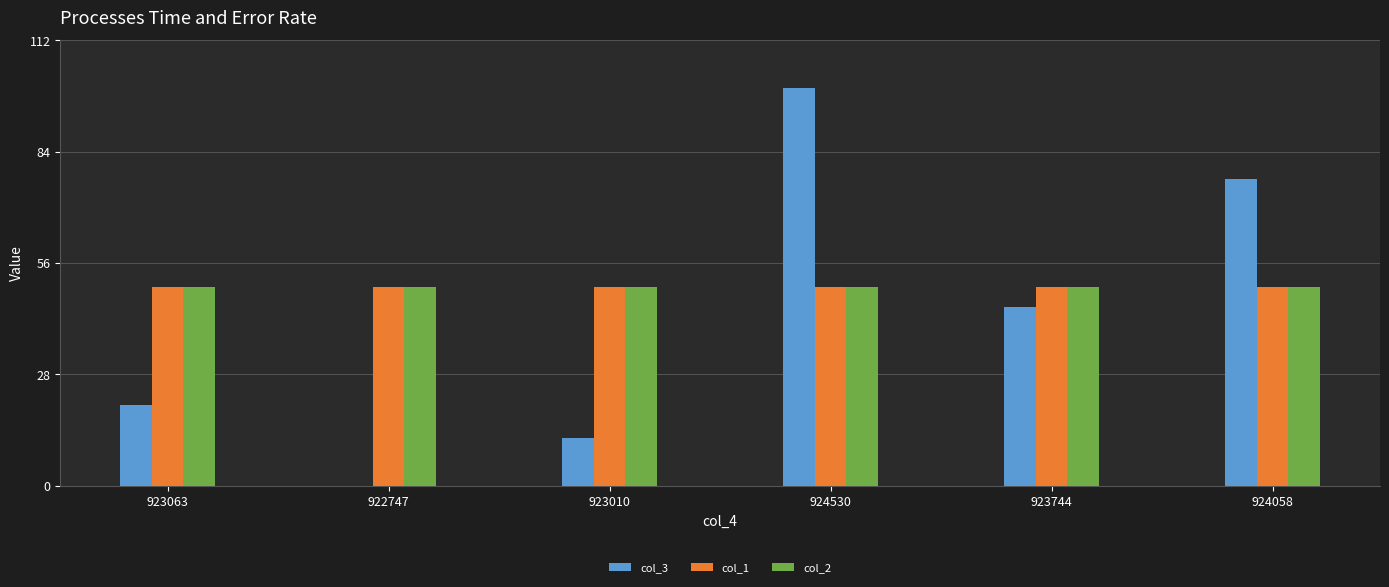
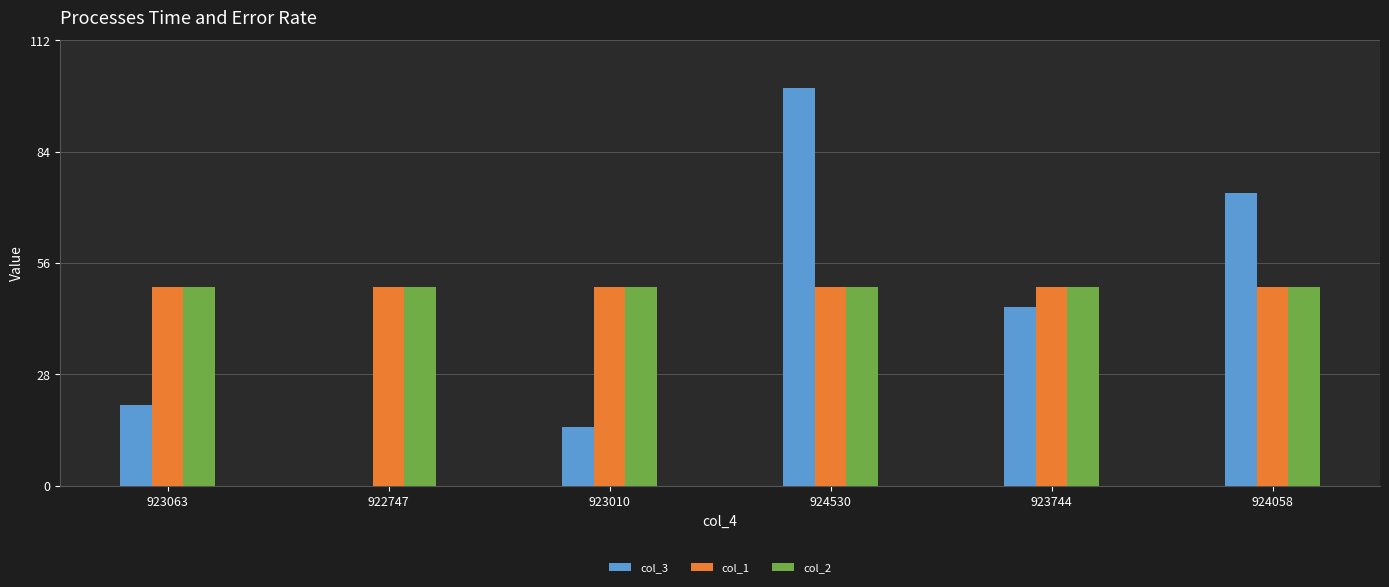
  {
    "col_3": {
      "923063": 20,
      "922747": 0,
-     "923010": 12,
+     "923010": 15,
      "924530": 100,
      "923744": 45,
-     "924058": 77
+     "924058": 74
    },
    "col_1": {
      "923063": 50,
      "922747": 50,
      "923010": 50,
      "924530": 50,
      "923744": 50,
      "924058": 50
    },
    "col_2": {
      "923063": 50,
      "922747": 50,
      "923010": 50,
      "924530": 50,
      "923744": 50,
      "924058": 50
    }
  }
